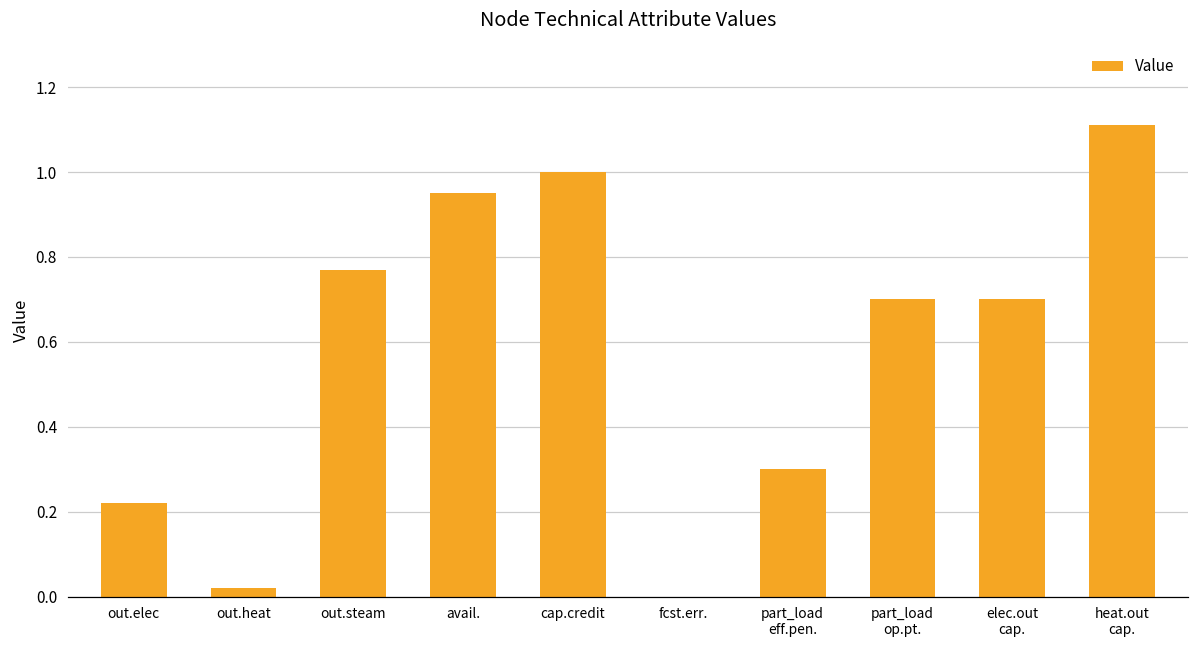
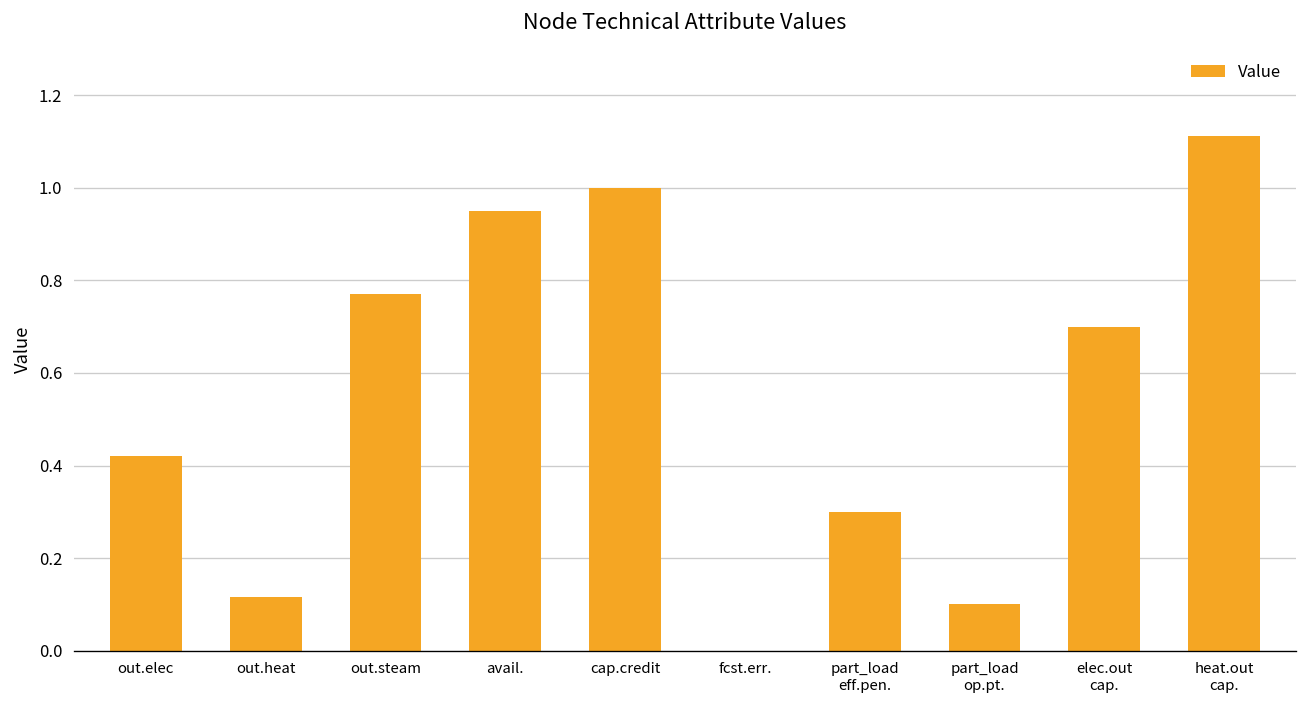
  {
-   "out.elec": 0.22,
-   "out.heat": 0.02,
+   "out.elec": 0.42,
+   "out.heat": 0.12,
    "out.steam": 0.77,
    "avail.": 0.95,
    "cap.credit": 1.00,
    "fcst.err.": 0.00,
    "part_load eff.pen.": 0.30,
-   "part_load op.pt.": 0.7,
+   "part_load op.pt.": 0.1,
    "elec.out cap.": 0.70,
    "heat.out cap.": 1.11
  }
